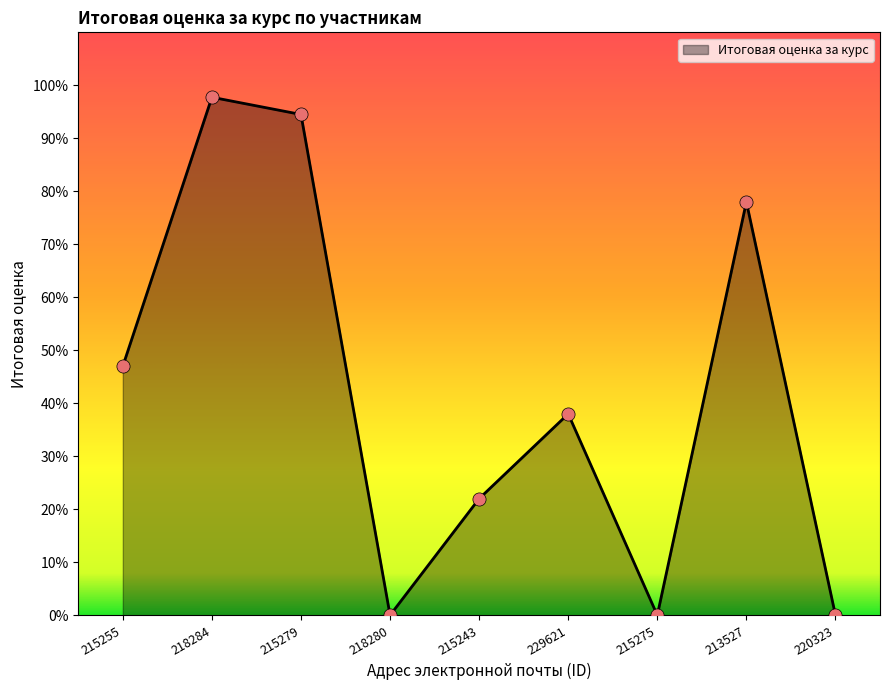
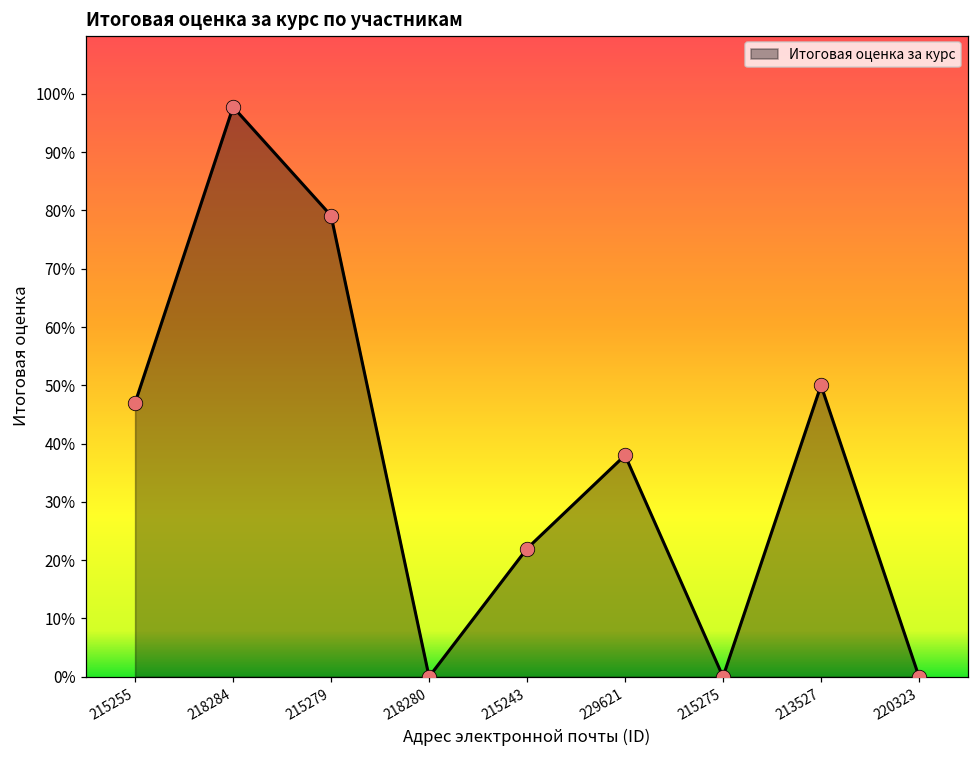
  {
    "215255": "47%",
    "218284": "98%",
-   "215279": "95%",
+   "215279": "79%",
    "218280": "0%",
    "215243": "22%",
    "229621": "38%",
    "215275": "0%",
-   "213527": "78%",
+   "213527": "50%",
    "220323": "0%"
  }
